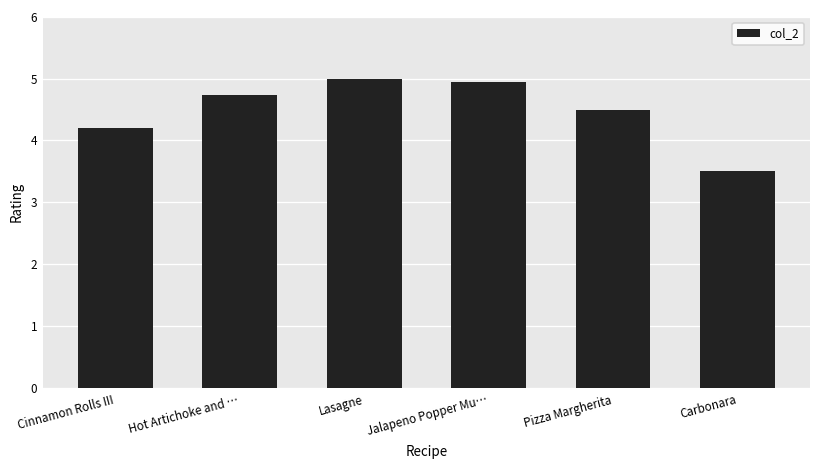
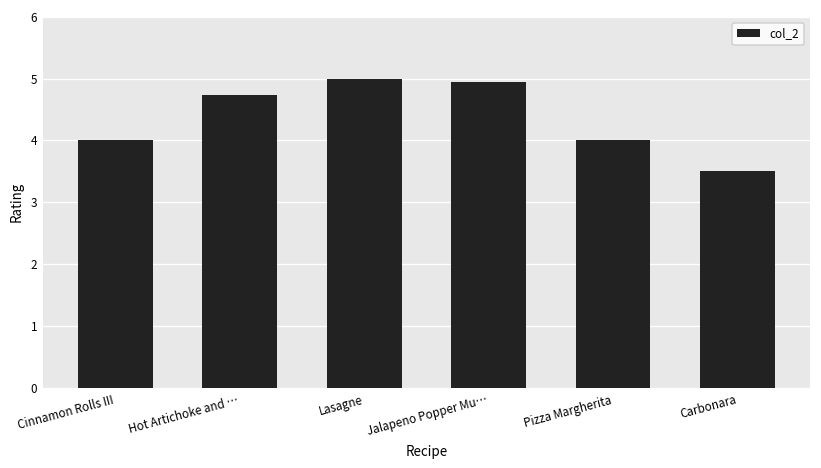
  {
-   "Cinnamon Rolls III": 4.2,
+   "Cinnamon Rolls III": 4.0,
    "Hot Artichoke and …": 4.7,
    "Lasagne": 5.0,
    "Jalapeno Popper Mu…": 5.0,
-   "Pizza Margherita": 4.5,
+   "Pizza Margherita": 4.0,
    "Carbonara": 3.5
  }
